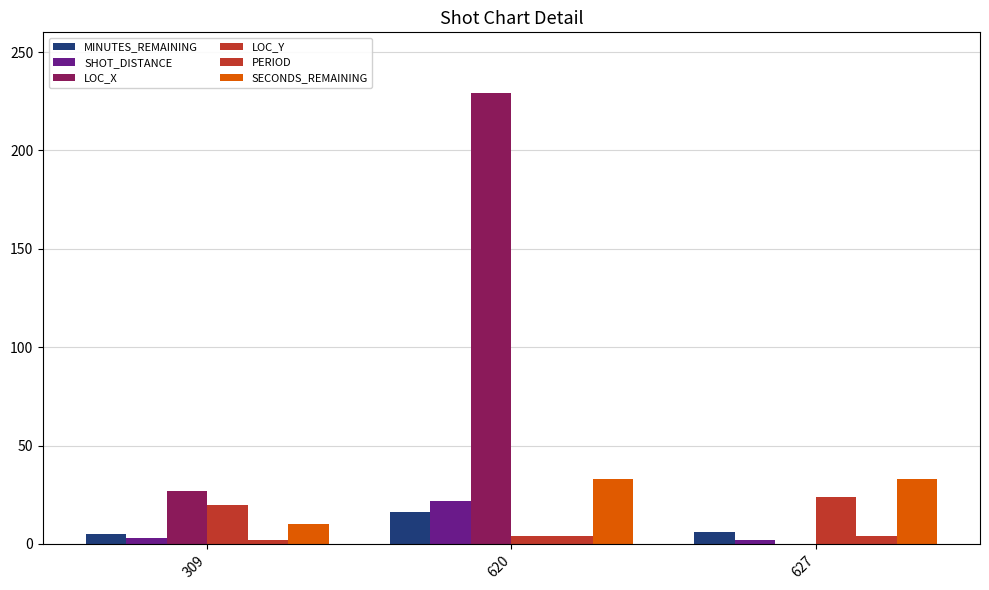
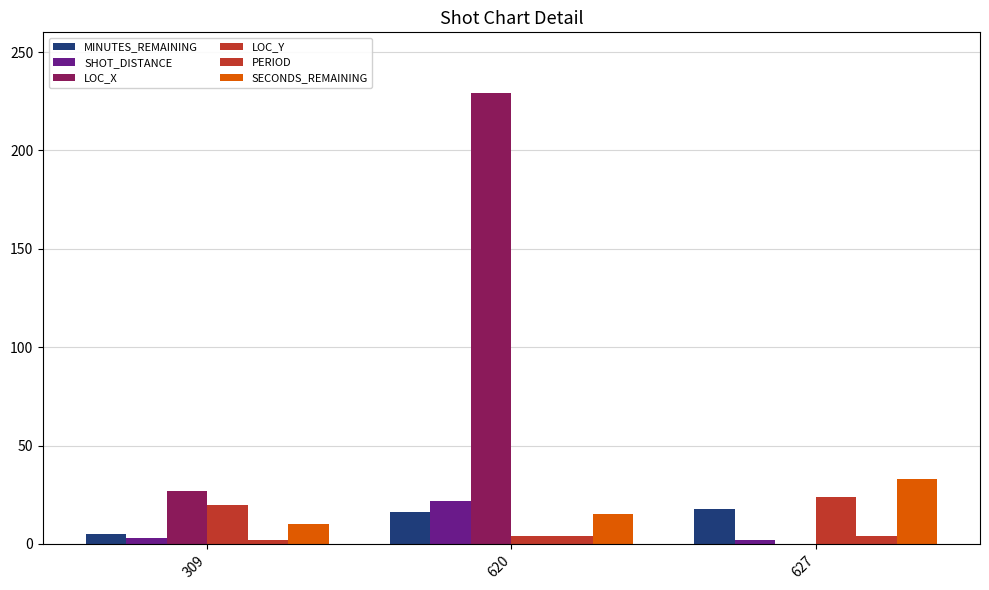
  {
    "MINUTES_REMAINING": {
      "309": 5,
      "620": 16,
-     "627": 6
+     "627": 18
    },
    "SECONDS_REMAINING": {
      "309": 10,
-     "620": 33,
+     "620": 15,
      "627": 33
    }
  }
